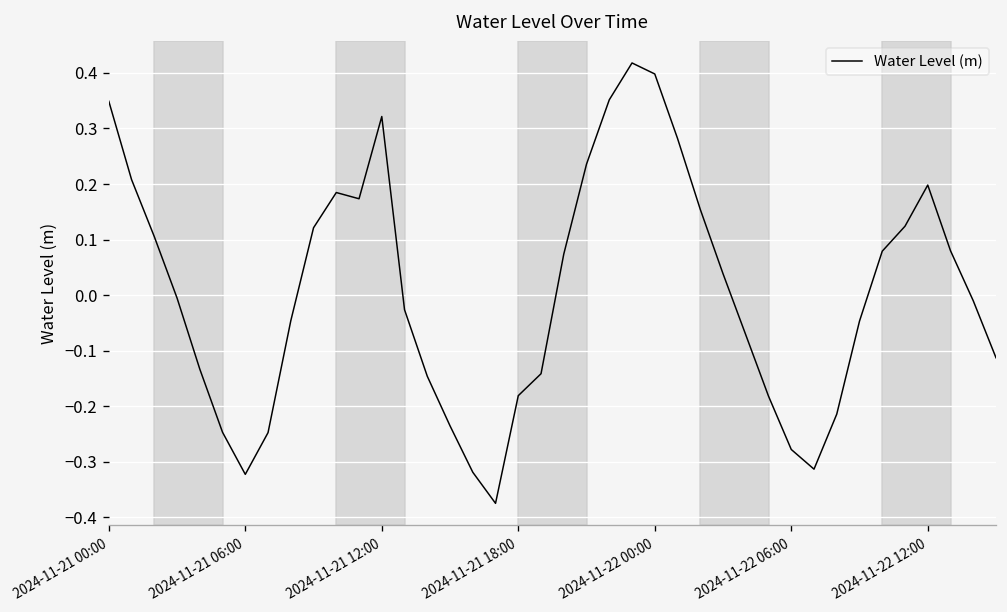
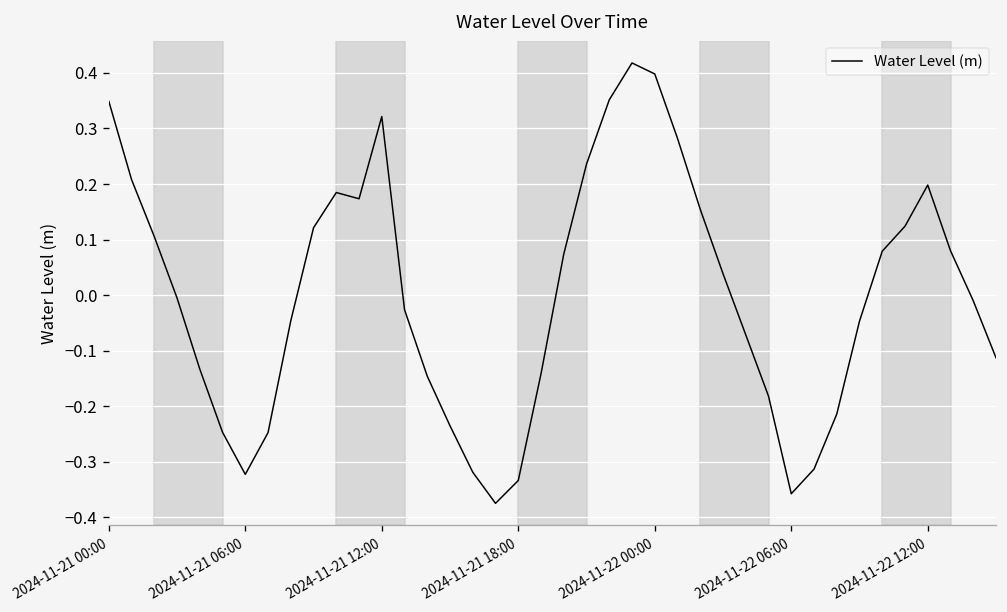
  {
    "2024-11-21 00:00": 0.35,
    "2024-11-21 06:00": -0.32,
    "2024-11-21 12:00": 0.32,
-   "2024-11-21 18:00": -0.18,
+   "2024-11-21 18:00": -0.33,
    "2024-11-22 00:00": 0.40,
-   "2024-11-22 06:00": -0.28,
+   "2024-11-22 06:00": -0.36,
    "2024-11-22 12:00": 0.20
  }
